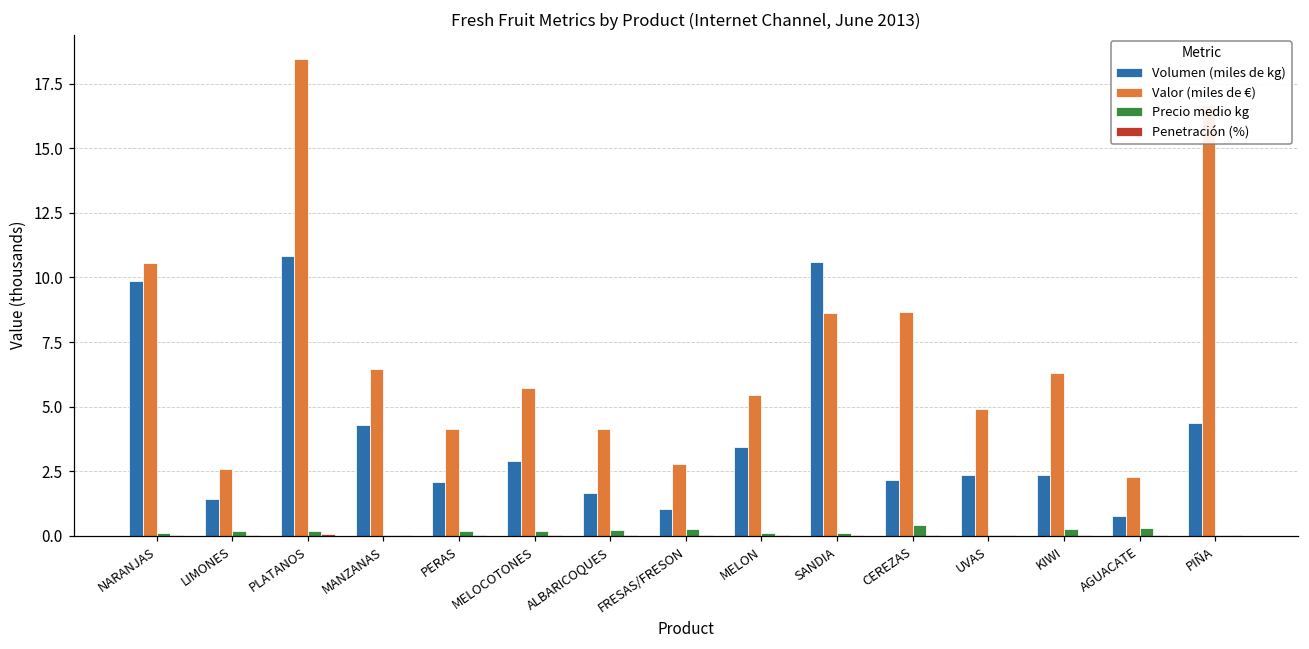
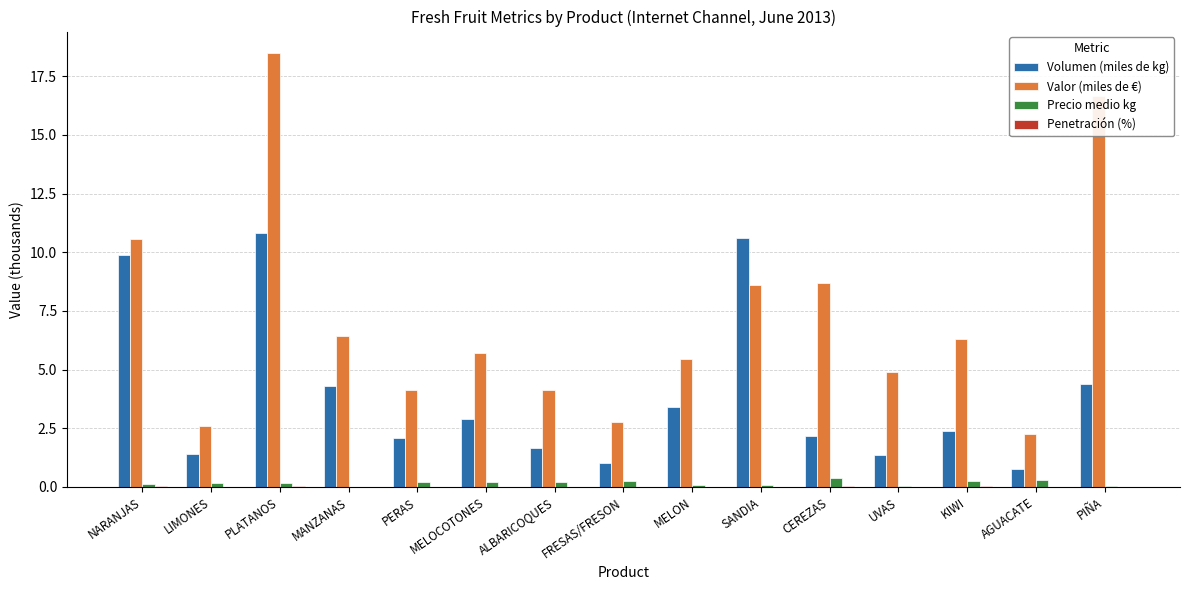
  {
    "Volumen (miles de kg)": {
      "NARANJAS": 9.9,
      "LIMONES": 1.4,
      "PLATANOS": 10.8,
      "MANZANAS": 4.3,
      "PERAS": 2.1,
      "MELOCOTONES": 2.9,
      "ALBARICOQUES": 1.7,
      "FRESAS/FRESON": 1.0,
      "MELON": 3.4,
      "SANDIA": 10.6,
      "CEREZAS": 2.2,
-     "UVAS": 2.3,
+     "UVAS": 1.4,
      "KIWI": 2.4,
      "AGUACATE": 0.7,
      "PIÑA": 4.4
    },
    "Valor (miles de €)": {
      "NARANJAS": 10.6,
      "LIMONES": 2.6,
      "PLATANOS": 18.5,
      "MANZANAS": 6.4,
      "PERAS": 4.1,
      "MELOCOTONES": 5.7,
      "ALBARICOQUES": 4.1,
      "FRESAS/FRESON": 2.8,
      "MELON": 5.5,
      "SANDIA": 8.6,
      "CEREZAS": 8.7,
      "UVAS": 4.9,
      "KIWI": 6.3,
      "AGUACATE": 2.3
    },
    "Precio medio kg": {
      "NARANJAS": 0.1,
      "LIMONES": 0.2,
      "PLATANOS": 0.2,
      "PERAS": 0.2,
      "MELOCOTONES": 0.2,
      "ALBARICOQUES": 0.2,
      "FRESAS/FRESON": 0.3,
      "CEREZAS": 0.4,
      "KIWI": 0.3,
      "AGUACATE": 0.3
    }
  }
